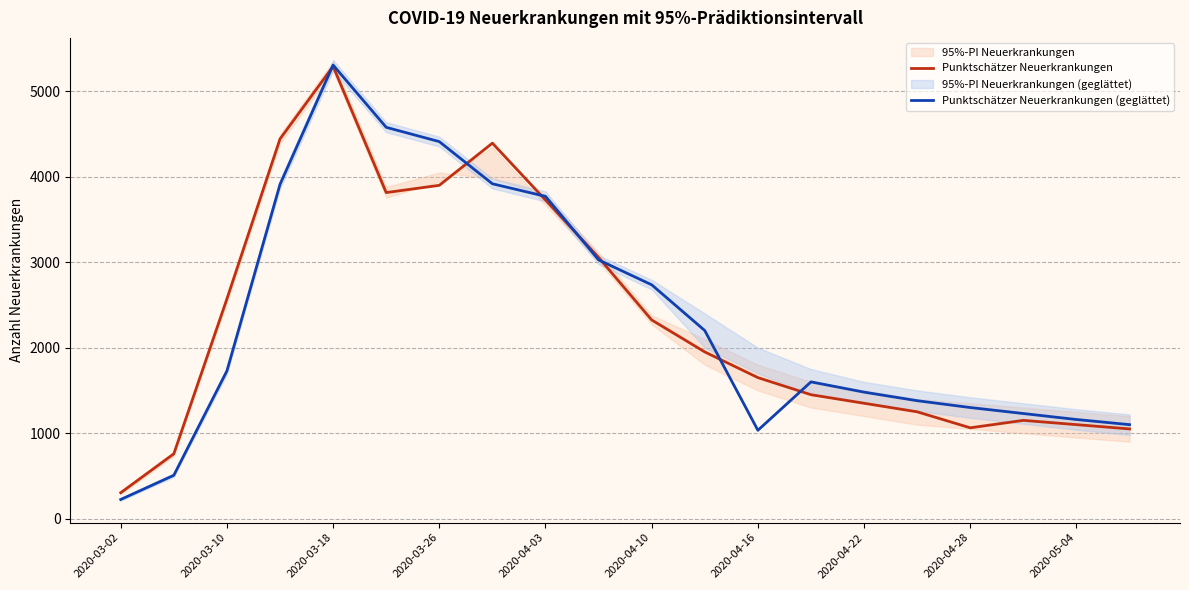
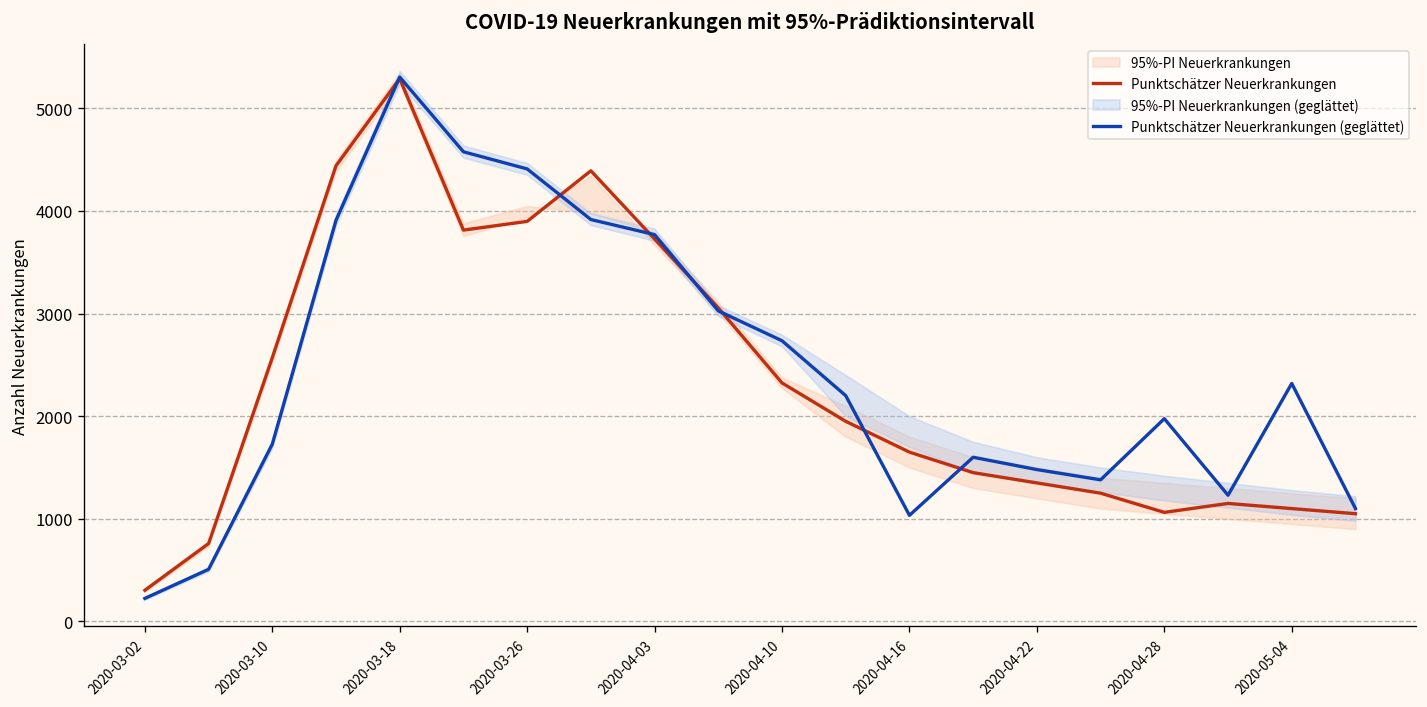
  {
    "Punktschätzer Neuerkrankungen": {
      "2020-03-10": 2600,
      "2020-03-26": 3900,
      "2020-04-03": 3700,
      "2020-04-10": 2300,
      "2020-04-16": 1700,
      "2020-04-22": 1400,
      "2020-04-28": 1100,
      "2020-05-04": 1100
    },
    "Punktschätzer Neuerkrankungen (geglättet)": {
      "2020-03-10": 1700,
      "2020-03-26": 4400,
      "2020-04-10": 2700,
      "2020-04-16": 1000,
-     "2020-04-28": 1300,
-     "2020-05-04": 1200
+     "2020-04-28": 2000,
+     "2020-05-04": 2300
    }
  }
